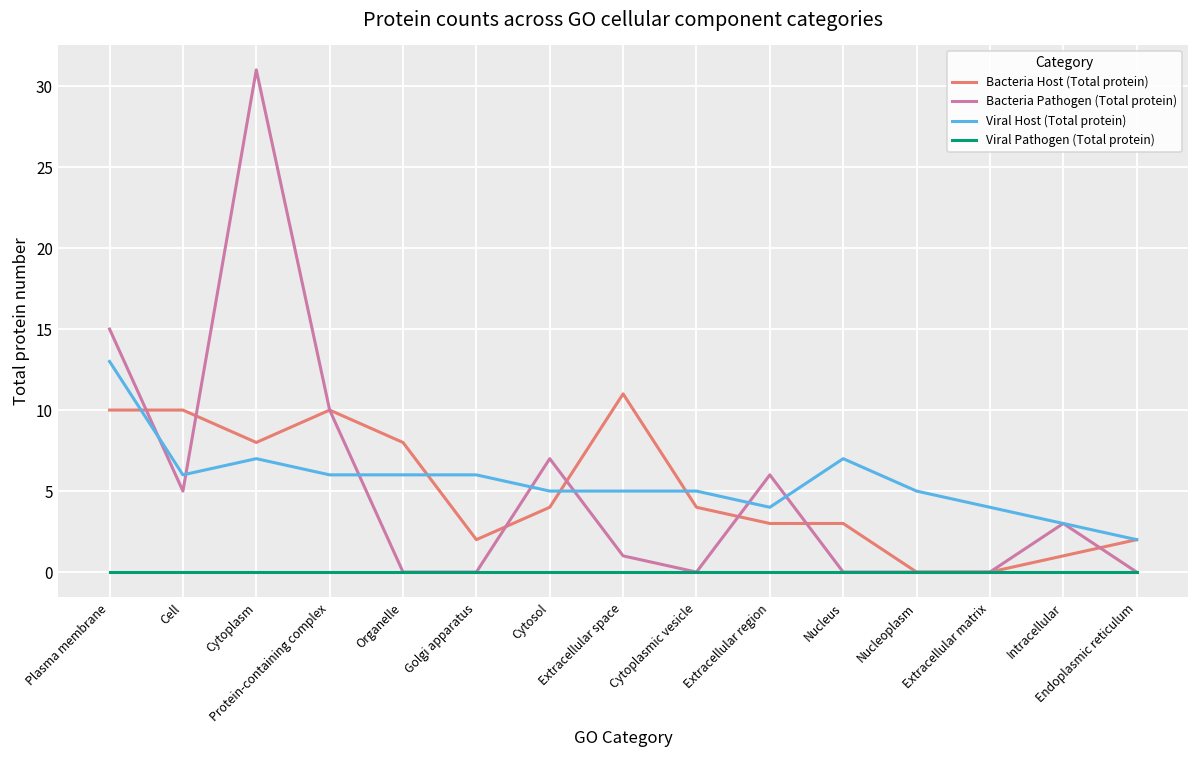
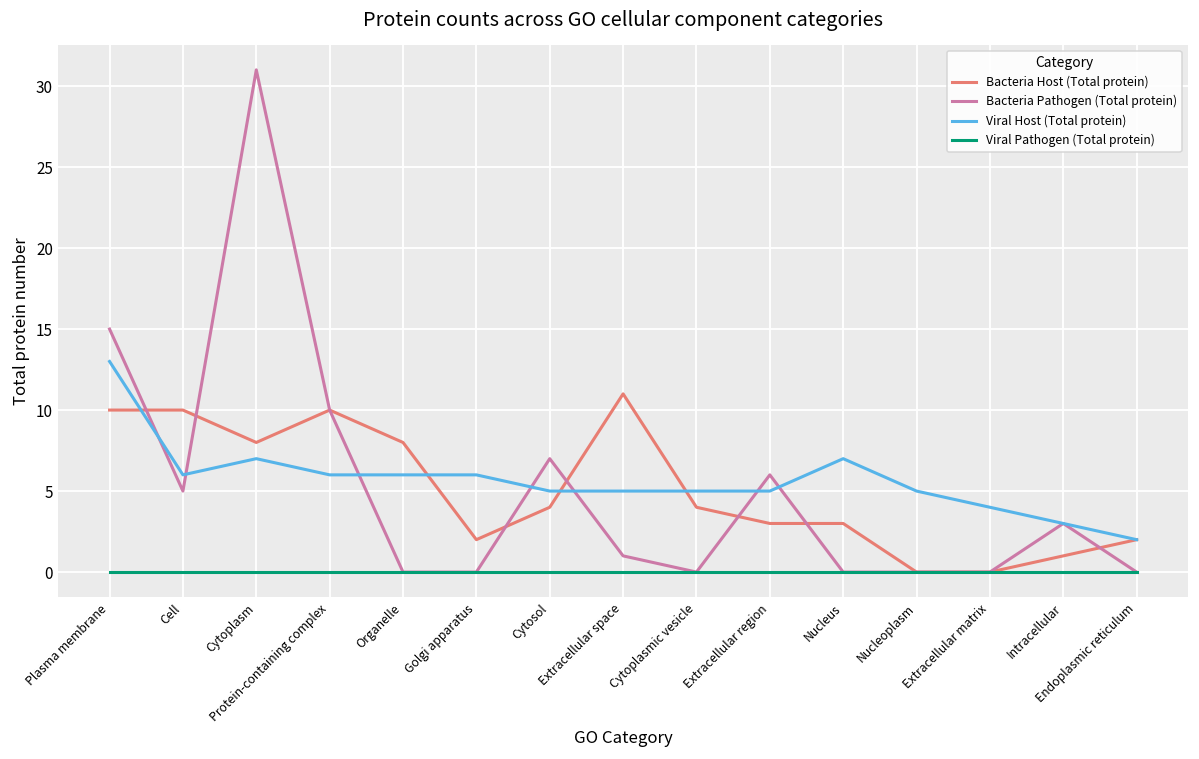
  {
    "Bacteria Host (Total protein)": {
      "Plasma membrane": 10,
      "Cell": 10,
      "Cytoplasm": 8,
      "Organelle": 8,
      "Golgi apparatus": 2,
      "Cytosol": 4,
      "Extracellular space": 11,
      "Cytoplasmic vesicle": 4,
      "Extracellular region": 3,
      "Nucleus": 3,
      "Intracellular": 1
    },
    "Bacteria Pathogen (Total protein)": {
      "Plasma membrane": 15,
      "Cell": 5,
      "Cytoplasm": 31,
      "Cytosol": 7,
      "Extracellular space": 1,
      "Extracellular region": 6
    },
    "Viral Host (Total protein)": {
      "Plasma membrane": 13,
      "Cell": 6,
      "Cytoplasm": 7,
      "Protein-containing complex": 6,
      "Organelle": 6,
      "Golgi apparatus": 6,
      "Cytosol": 5,
      "Extracellular space": 5,
      "Cytoplasmic vesicle": 5,
-     "Extracellular region": 4,
+     "Extracellular region": 5,
      "Nucleus": 7,
      "Nucleoplasm": 5,
      "Extracellular matrix": 4
    },
    "Viral Pathogen (Total protein)": {
      "Plasma membrane": 0,
      "Cell": 0,
      "Cytoplasm": 0,
      "Protein-containing complex": 0,
      "Cytosol": 0,
      "Extracellular space": 0,
      "Extracellular region": 0,
      "Intracellular": 0
    }
  }
